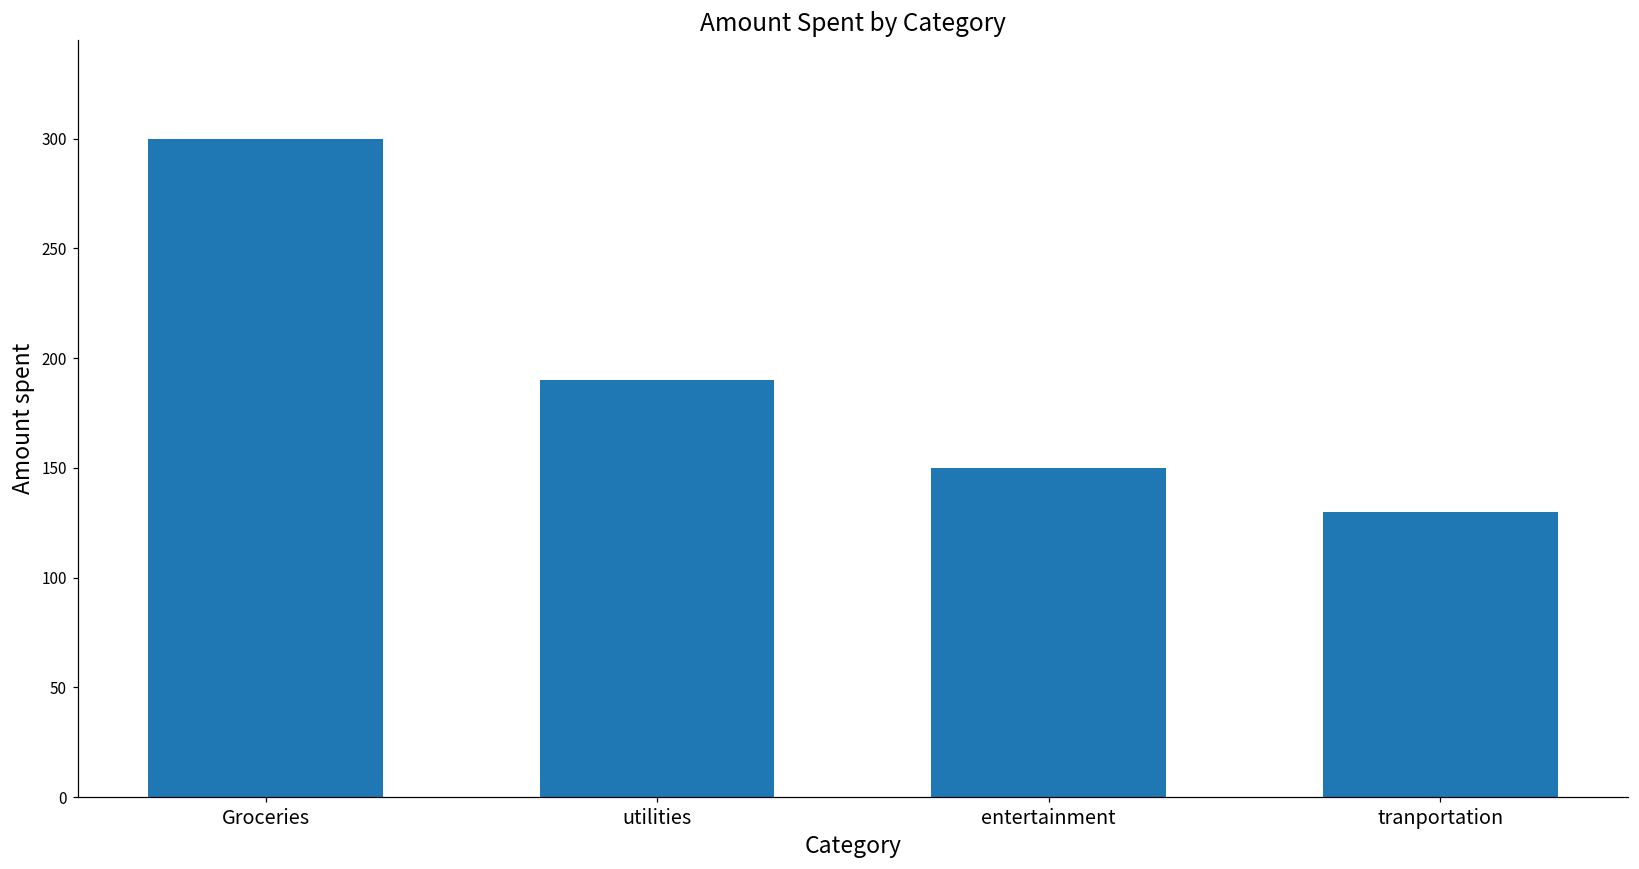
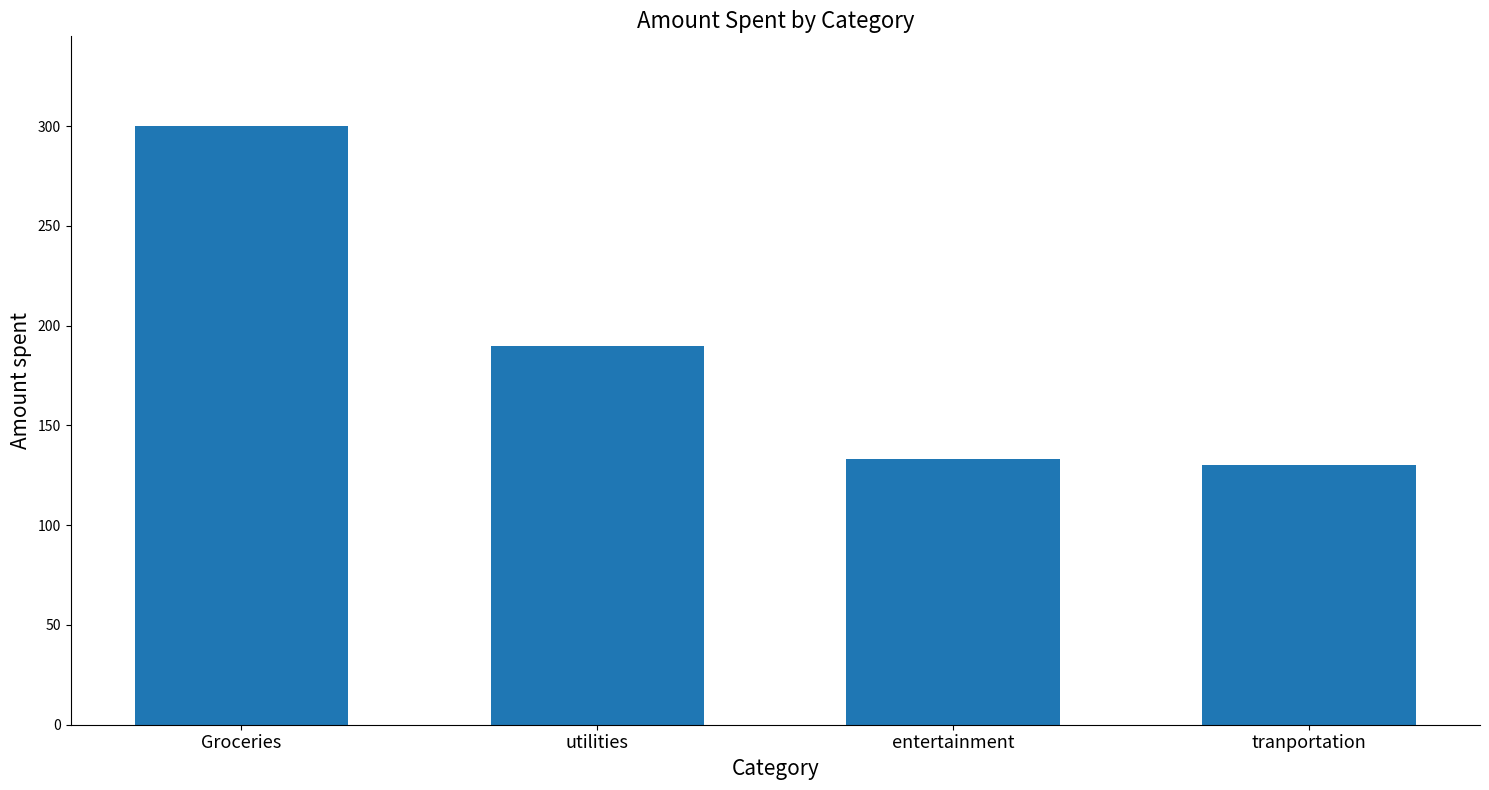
  {
    "Groceries": 300,
    "utilities": 190,
-   "entertainment": 150,
+   "entertainment": 133,
    "tranportation": 130
  }
